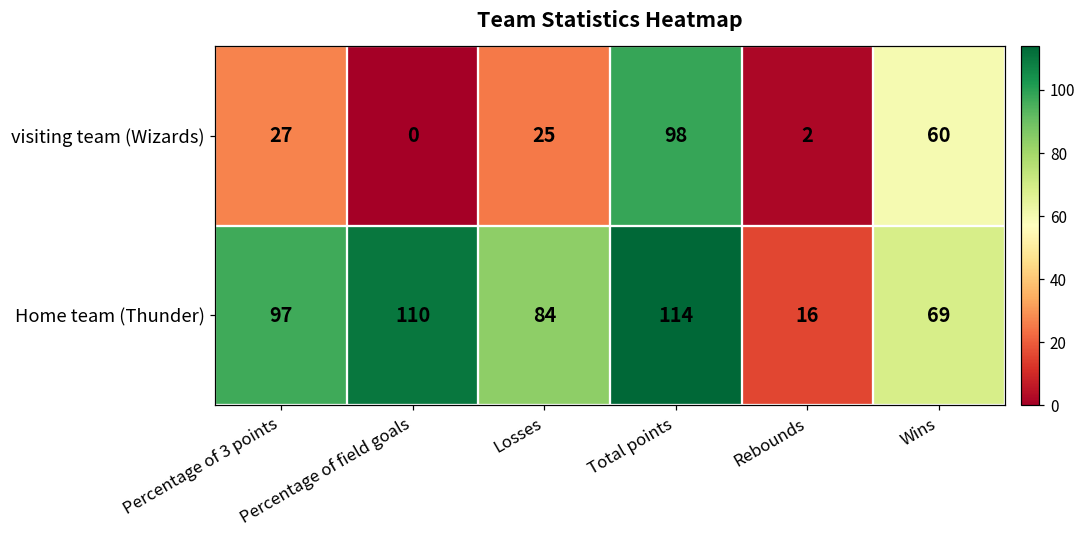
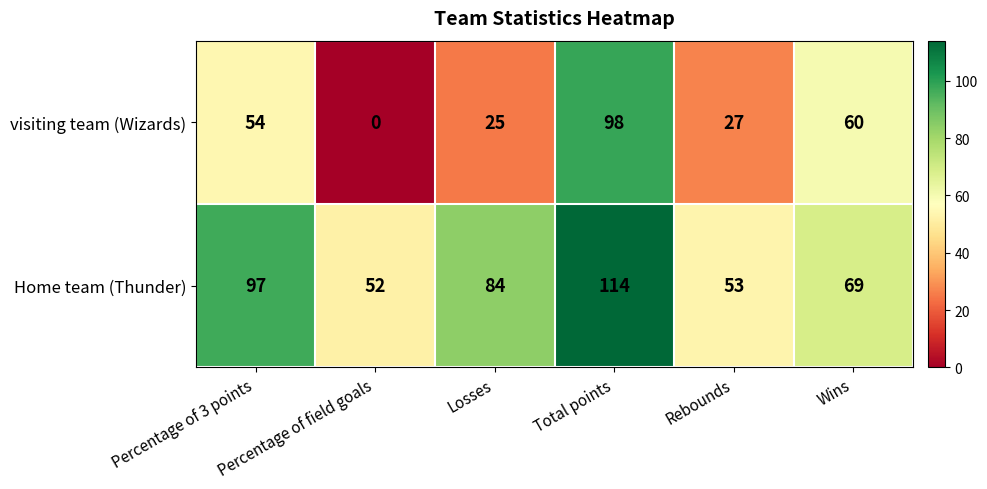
  {
    "visiting team (Wizards)": {
-     "Percentage of 3 points": 27,
+     "Percentage of 3 points": 54,
      "Percentage of field goals": 0,
      "Losses": 25,
      "Total points": 98,
-     "Rebounds": 2,
+     "Rebounds": 27,
      "Wins": 60
    },
    "Home team (Thunder)": {
      "Percentage of 3 points": 97,
-     "Percentage of field goals": 110,
+     "Percentage of field goals": 52,
      "Losses": 84,
      "Total points": 114,
-     "Rebounds": 16,
+     "Rebounds": 53,
      "Wins": 69
    }
  }
